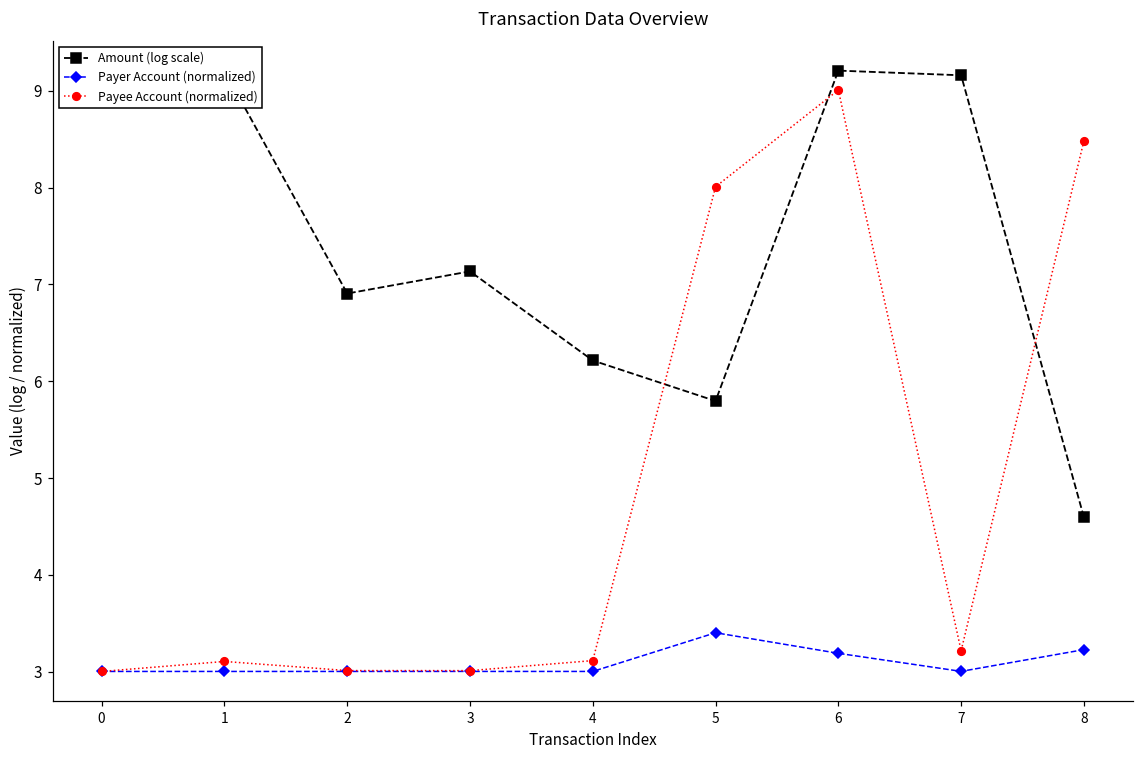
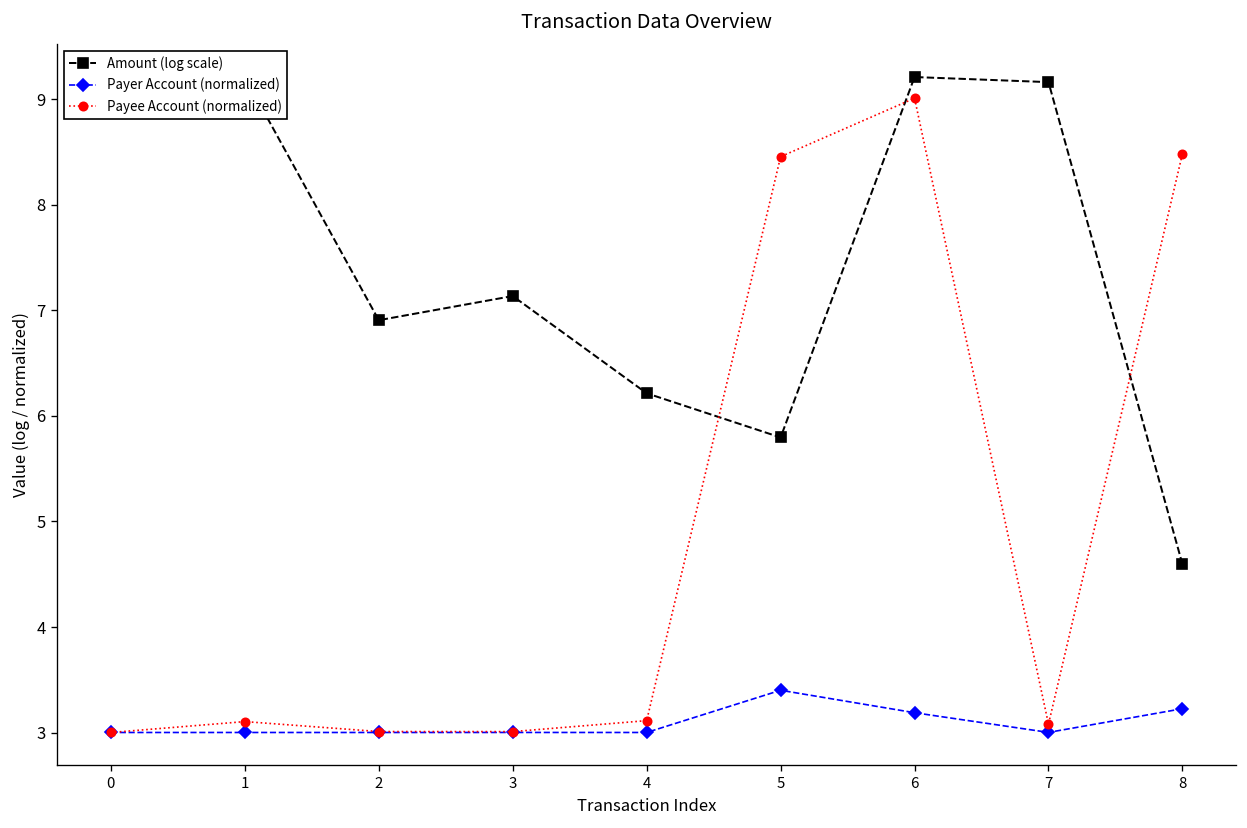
  {
    "Amount (log scale)": {
      "2": 6.9,
      "3": 7.1,
      "4": 6.2,
      "5": 5.8,
      "6": 9.2,
      "7": 9.2,
      "8": 4.6
    },
    "Payer Account (normalized)": {
      "1": 3.0,
      "4": 3.0,
      "5": 3.4,
      "6": 3.2,
      "7": 3.0,
      "8": 3.2
    },
    "Payee Account (normalized)": {
      "1": 3.1,
      "4": 3.1,
-     "5": 8.0,
+     "5": 8.5,
      "6": 9.0,
-     "7": 3.2,
+     "7": 3.1,
      "8": 8.5
    }
  }
